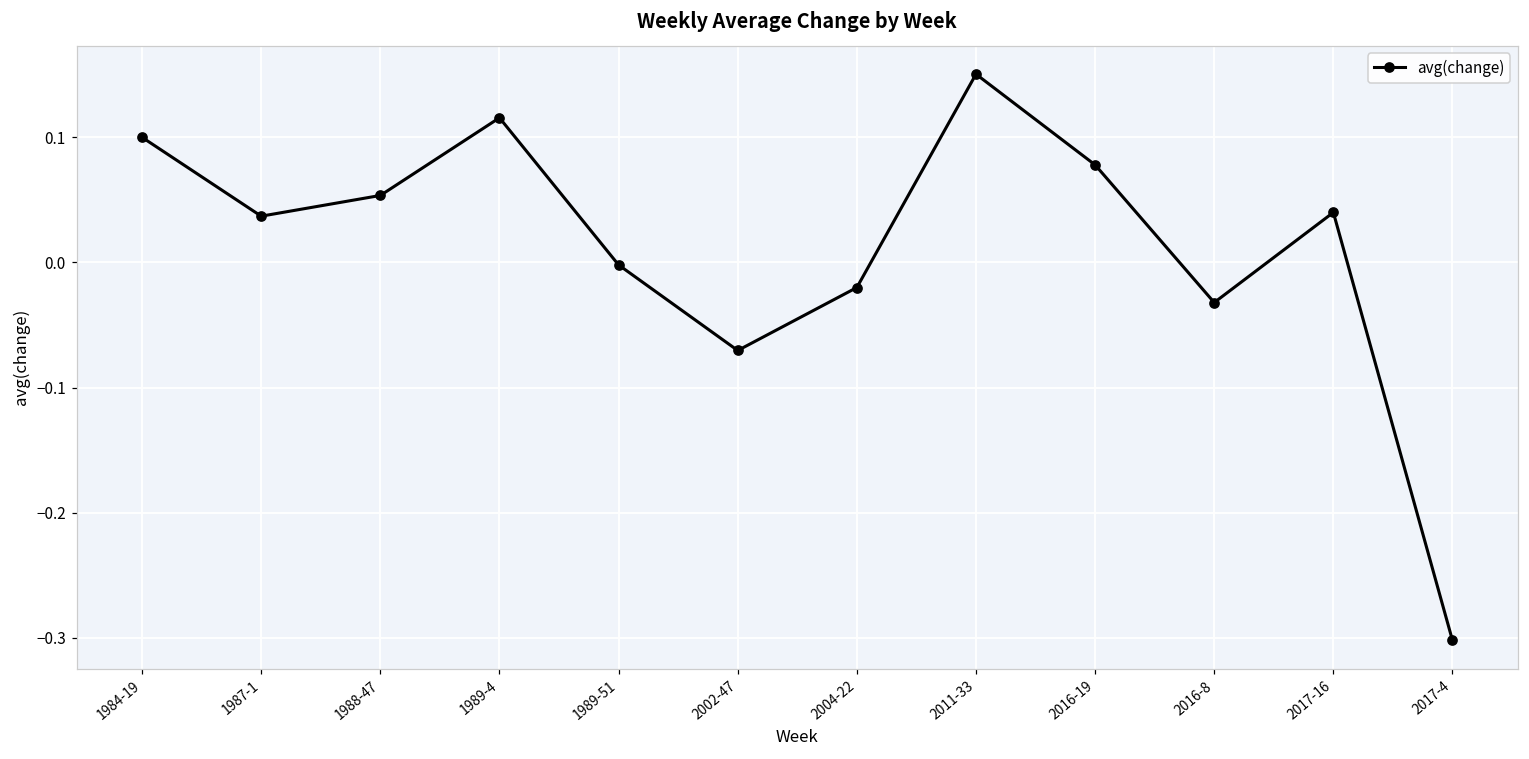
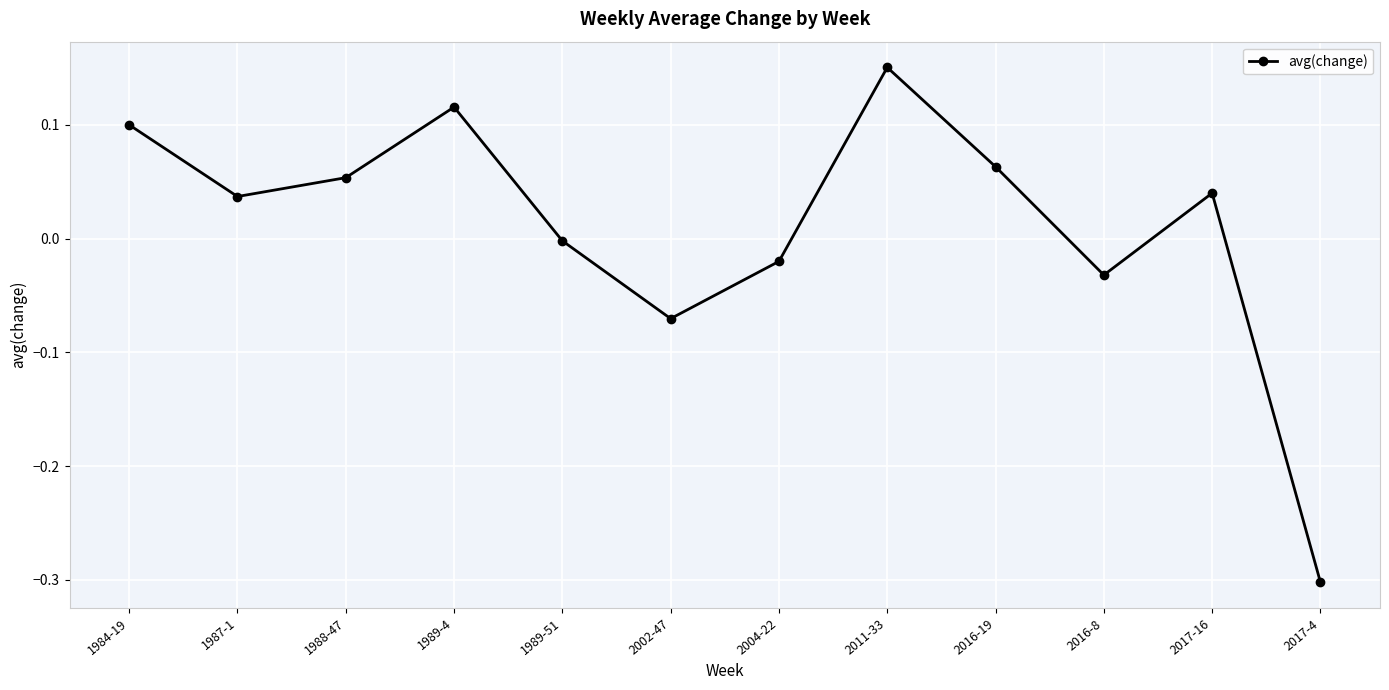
  {
    "1984-19": 0.100,
    "1987-1": 0.037,
    "1988-47": 0.054,
    "1989-4": 0.116,
    "1989-51": -0.002,
    "2002-47": -0.070,
    "2004-22": -0.020,
    "2011-33": 0.150,
-   "2016-19": 0.078,
+   "2016-19": 0.063,
    "2016-8": -0.032,
    "2017-16": 0.040,
    "2017-4": -0.302
  }
